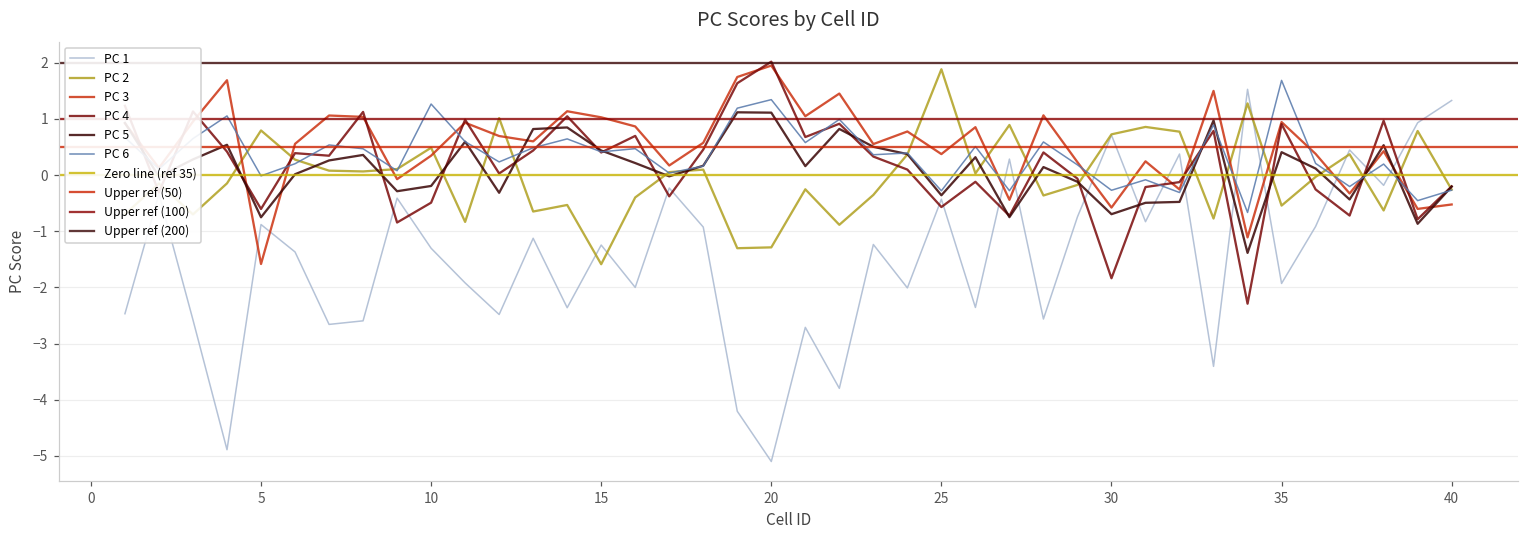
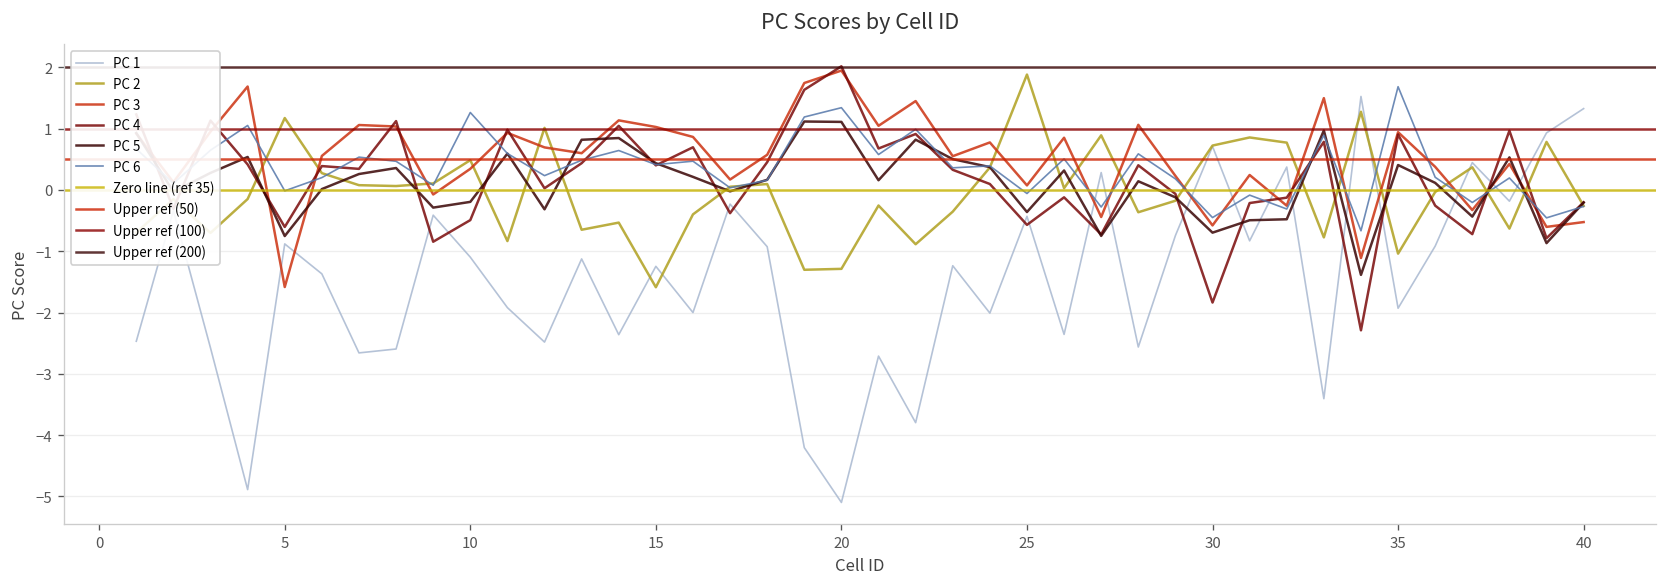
  {
    "PC 1": {
      "5": -0.9,
-     "10": -1.3,
+     "10": -1.1,
      "15": -1.2,
      "20": -5.1,
      "25": -0.4,
      "35": -1.9,
      "40": 1.3
    },
    "PC 2": {
-     "5": 0.8,
+     "5": 1.2,
      "10": 0.5,
      "15": -1.6,
      "20": -1.3,
      "25": 1.9,
-     "35": -0.5
+     "35": -1.0
    },
    "PC 3": {
      "5": -1.6,
      "10": 0.3,
      "15": 1.0,
      "20": 1.9,
-     "25": 0.4,
+     "25": 0.1,
      "30": -0.6,
      "40": -0.5
    },
    "PC 4": {
      "5": -0.6,
      "10": -0.5,
      "20": 2.0,
      "25": -0.6,
      "30": -1.8
    },
    "PC 5": {
      "5": -0.8,
      "10": -0.2,
      "20": 1.1,
      "25": -0.4,
      "30": -0.7,
      "35": 0.4
    },
    "PC 6": {
      "5": 0.0,
      "10": 1.3,
      "20": 1.3,
-     "25": -0.3,
-     "30": -0.3,
+     "25": -0.1,
+     "30": -0.5,
      "35": 1.7
    }
  }
